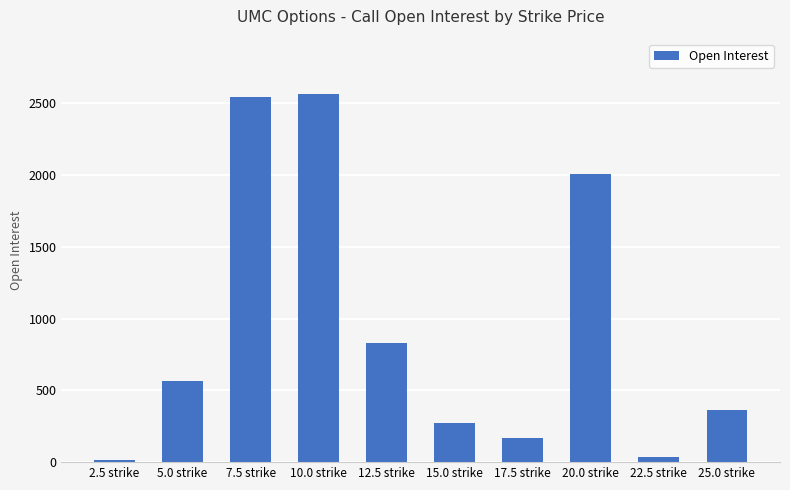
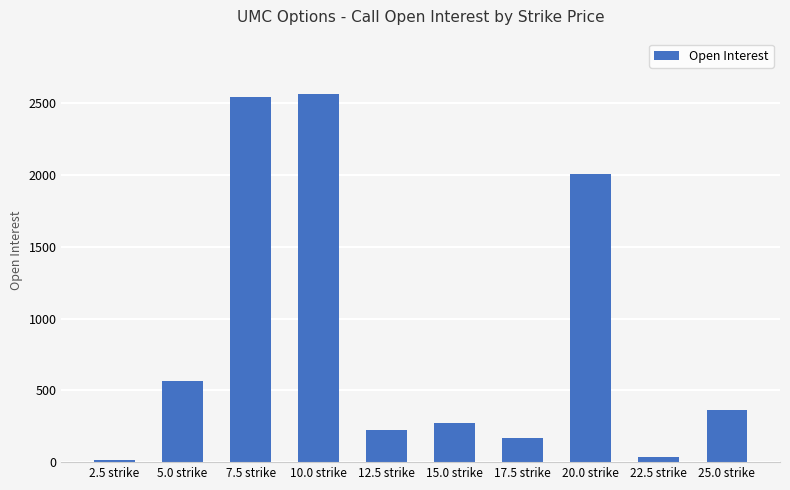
  {
    "5.0 strike": 560,
    "7.5 strike": 2540,
    "10.0 strike": 2560,
-   "12.5 strike": 830,
+   "12.5 strike": 220,
    "15.0 strike": 280,
    "17.5 strike": 170,
    "20.0 strike": 2010,
    "22.5 strike": 30,
    "25.0 strike": 360
  }
